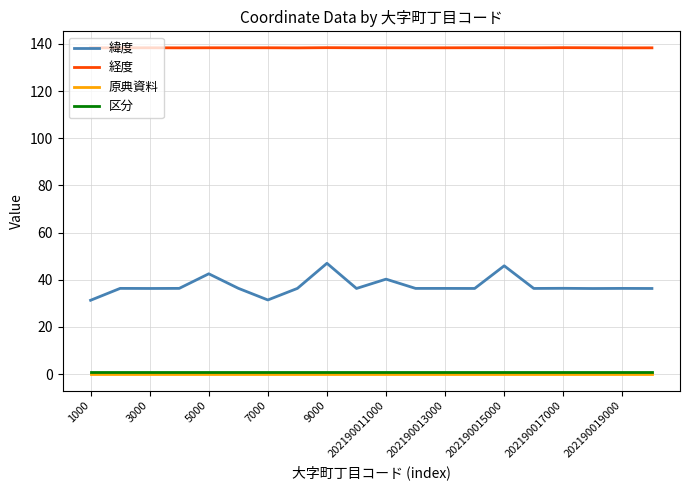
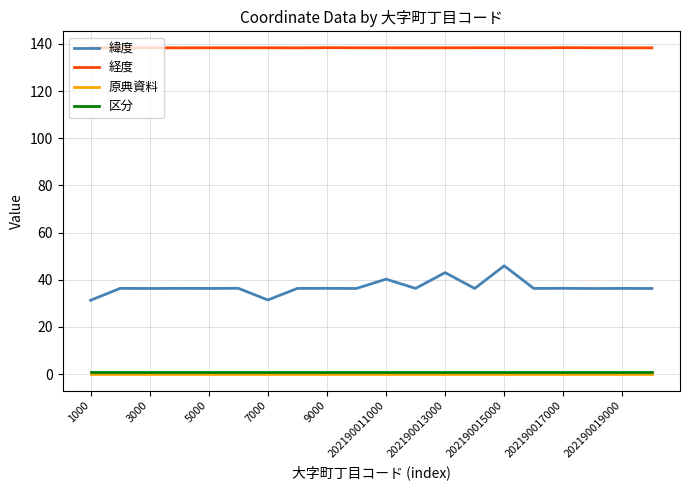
  {
    "緯度": {
      "1000": 31,
      "3000": 36,
-     "5000": 43,
+     "5000": 36,
      "7000": 31,
-     "9000": 47,
+     "9000": 36,
      "202190011000": 40,
-     "202190013000": 36,
+     "202190013000": 43,
      "202190015000": 46,
      "202190017000": 36,
      "202190019000": 36
    },
    "経度": {
      "5000": 138,
      "7000": 138,
      "9000": 138,
      "202190011000": 138,
      "202190013000": 138,
      "202190015000": 138,
      "202190017000": 138,
      "202190019000": 138
    }
  }
